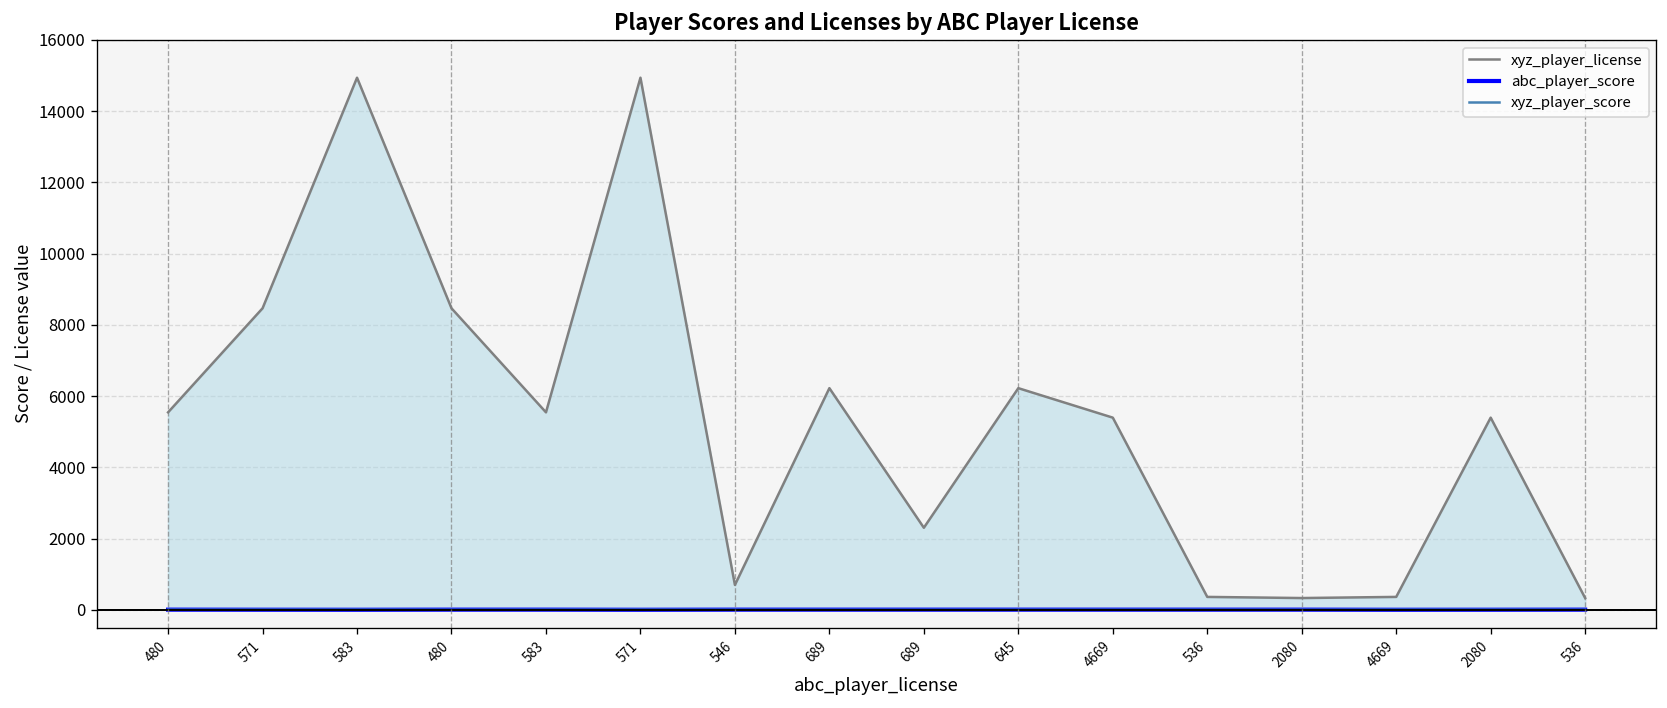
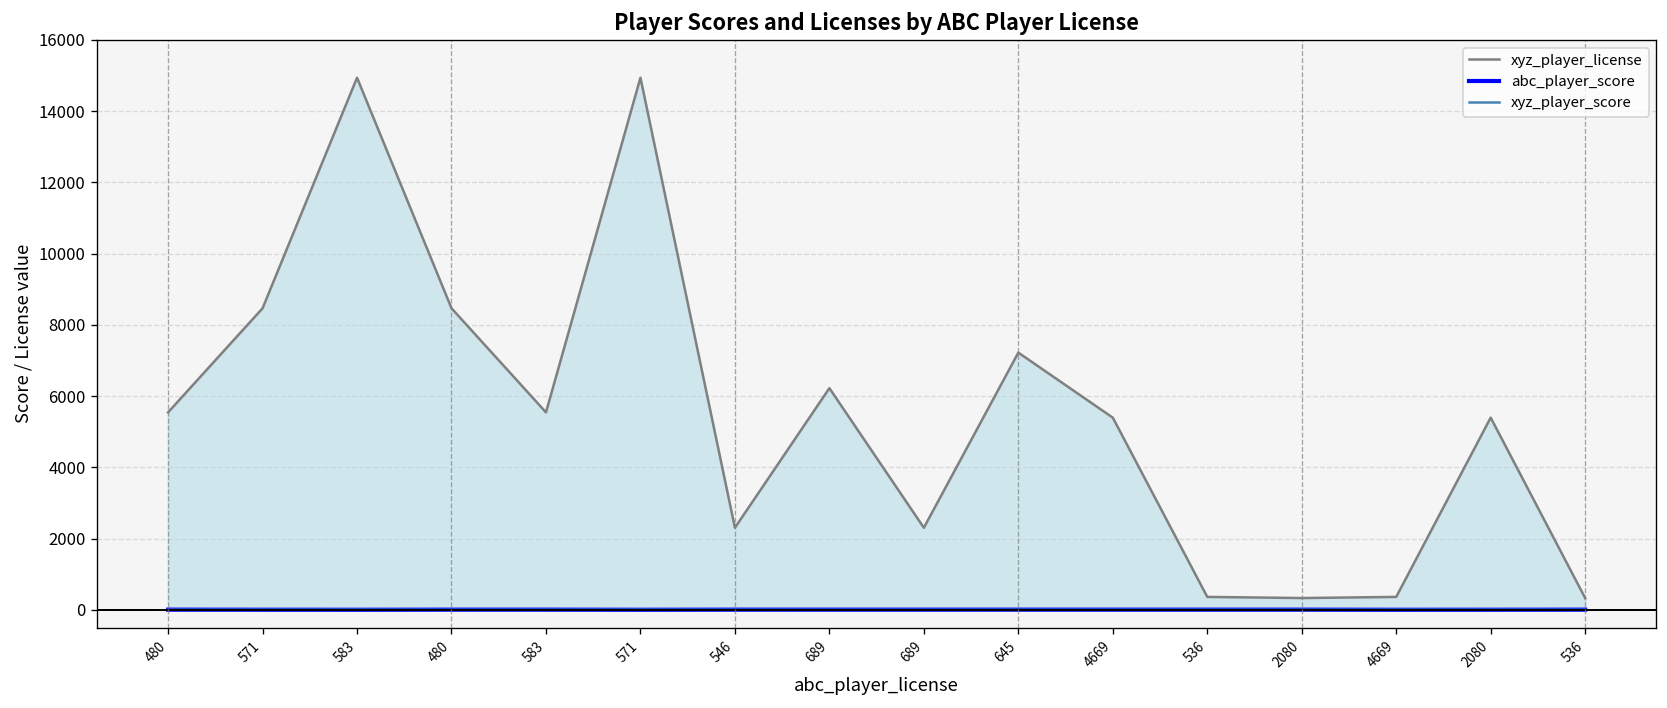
  {
    "xyz_player_license": {
-     "546": 700,
-     "645": 6200
+     "546": 2300,
+     "645": 7200
    },
    "xyz_player_score": {
      "546": 0,
      "645": 0
    }
  }
